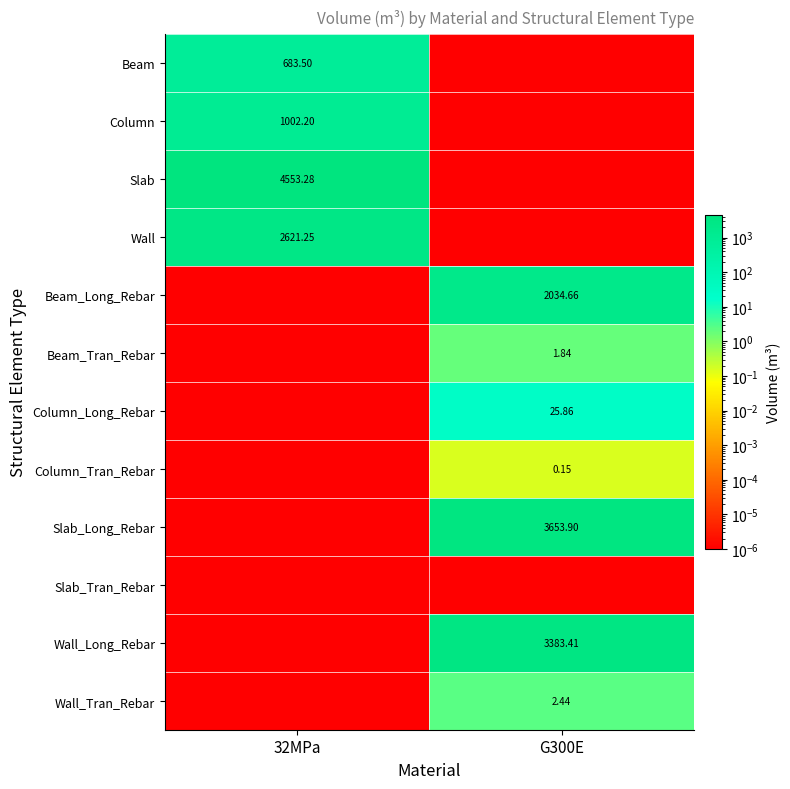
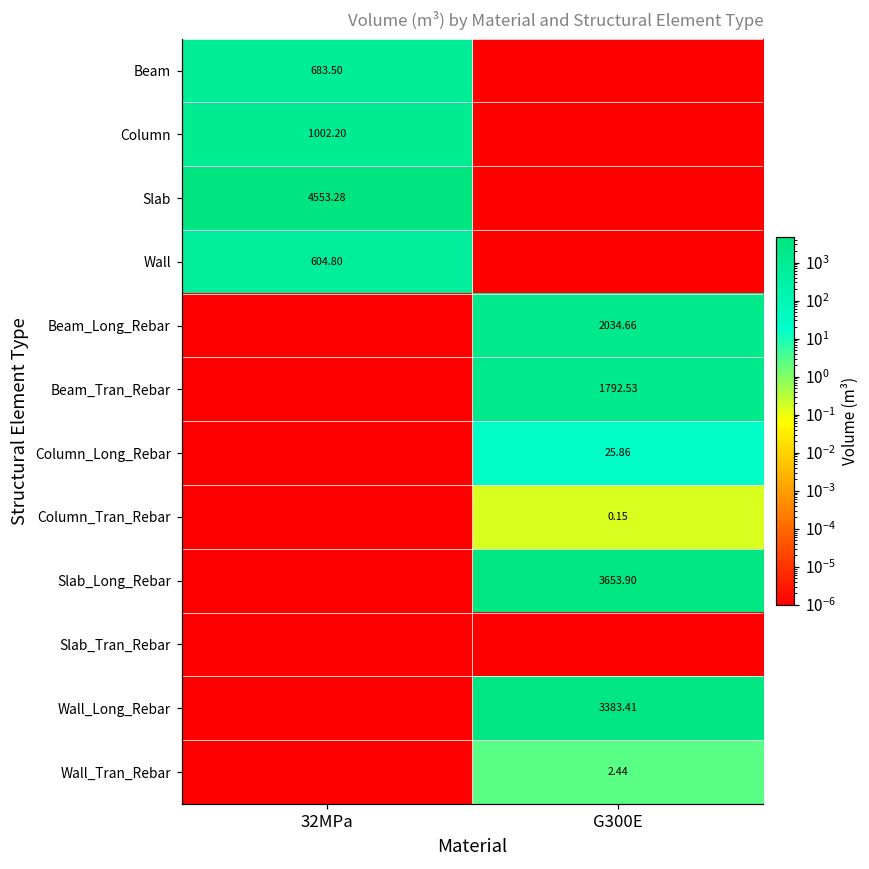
  {
    "Beam": {
      "32MPa": 683.50
    },
    "Column": {
      "32MPa": 1002.20
    },
    "Slab": {
      "32MPa": 4553.28
    },
    "Wall": {
-     "32MPa": 2621.25
+     "32MPa": 604.80
    },
    "Beam_Long_Rebar": {
      "G300E": 2034.66
    },
    "Beam_Tran_Rebar": {
-     "G300E": 1.84
+     "G300E": 1792.53
    },
    "Column_Long_Rebar": {
      "G300E": 25.86
    },
    "Column_Tran_Rebar": {
      "G300E": 0.15
    },
    "Slab_Long_Rebar": {
      "G300E": 3653.90
    },
    "Wall_Long_Rebar": {
      "G300E": 3383.41
    },
    "Wall_Tran_Rebar": {
      "G300E": 2.44
    }
  }
